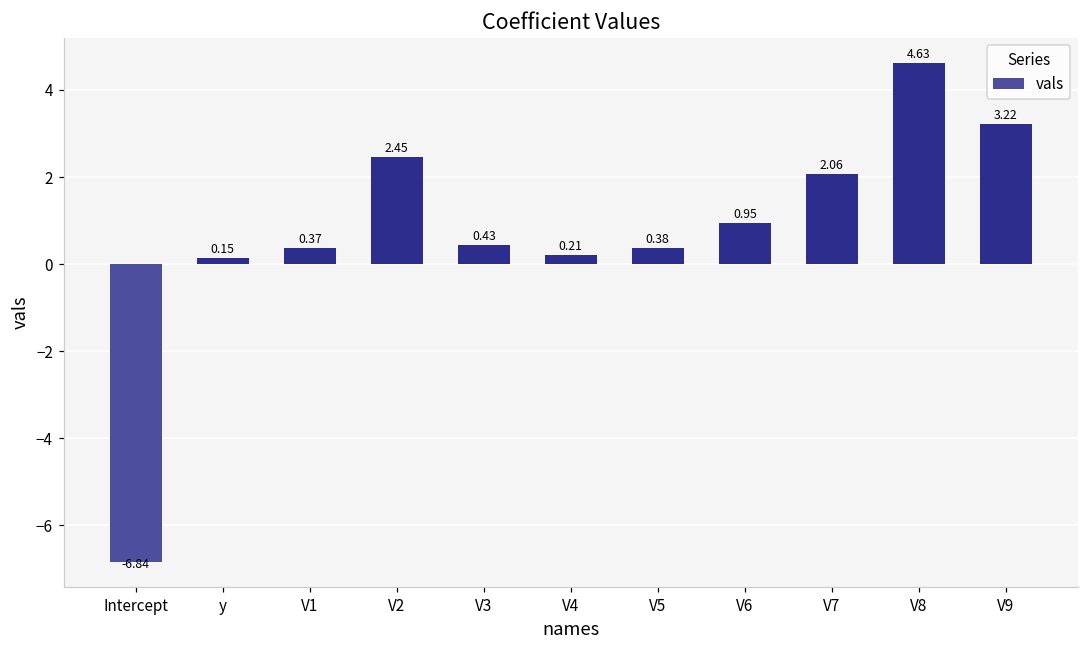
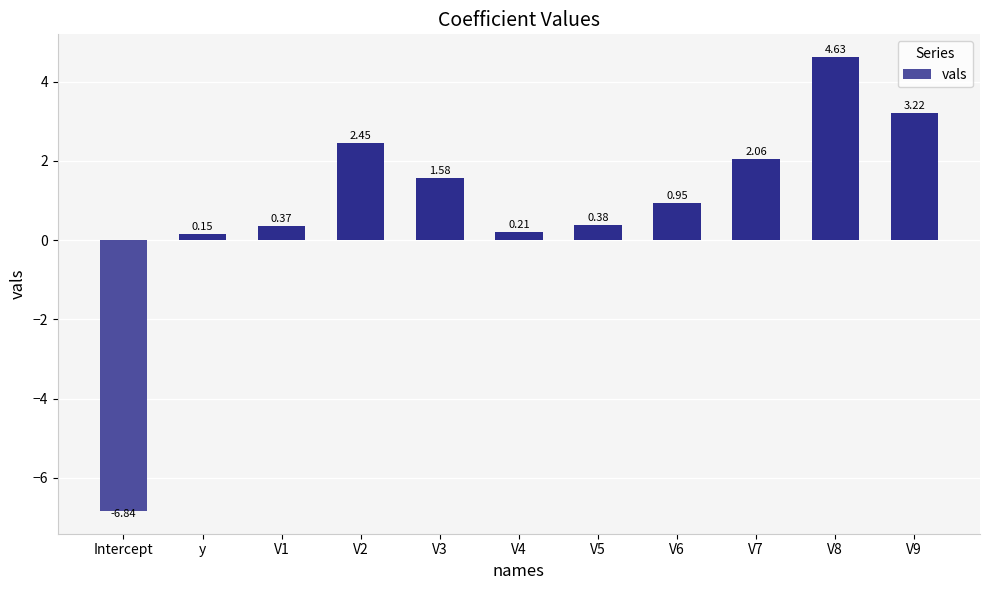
  {
    "Intercept": -6.84,
    "y": 0.15,
    "V1": 0.37,
    "V2": 2.45,
-   "V3": 0.43,
+   "V3": 1.58,
    "V4": 0.21,
    "V5": 0.38,
    "V6": 0.95,
    "V7": 2.06,
    "V8": 4.63,
    "V9": 3.22
  }
